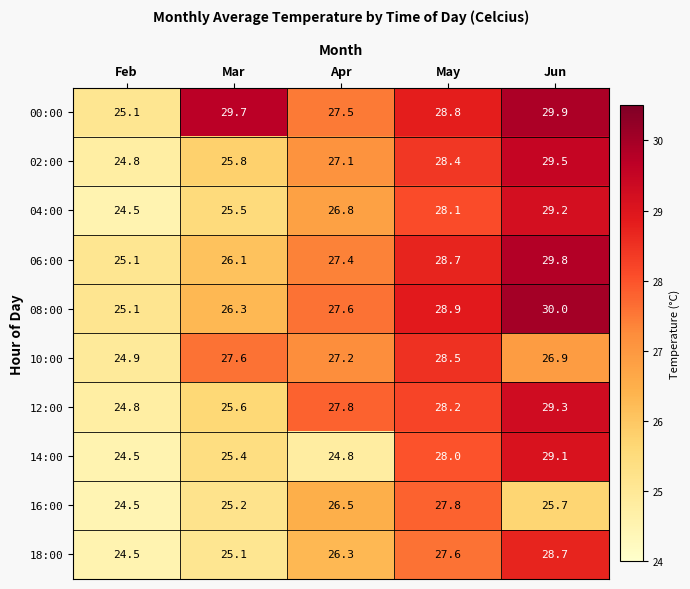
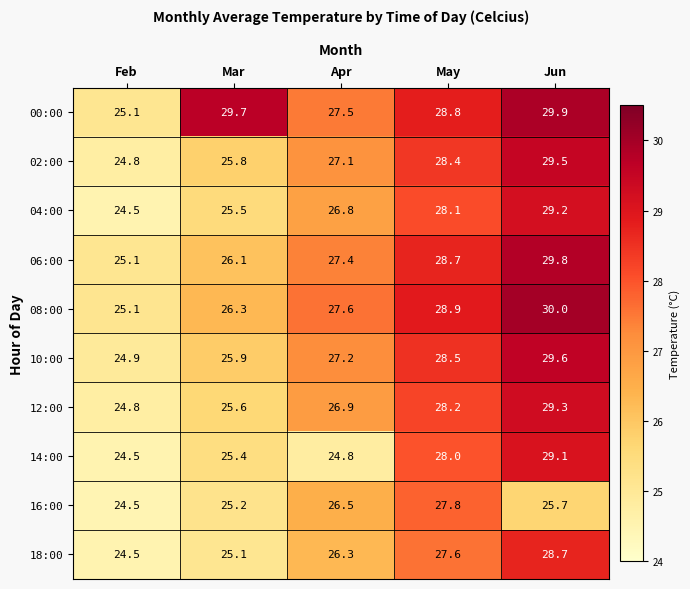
  {
    "00:00": {
      "Feb": 25.1,
      "Mar": 29.7,
      "Apr": 27.5,
      "May": 28.8,
      "Jun": 29.9
    },
    "02:00": {
      "Feb": 24.8,
      "Mar": 25.8,
      "Apr": 27.1,
      "May": 28.4,
      "Jun": 29.5
    },
    "04:00": {
      "Feb": 24.5,
      "Mar": 25.5,
      "Apr": 26.8,
      "May": 28.1,
      "Jun": 29.2
    },
    "06:00": {
      "Feb": 25.1,
      "Mar": 26.1,
      "Apr": 27.4,
      "May": 28.7,
      "Jun": 29.8
    },
    "08:00": {
      "Feb": 25.1,
      "Mar": 26.3,
      "Apr": 27.6,
      "May": 28.9,
      "Jun": 30.0
    },
    "10:00": {
      "Feb": 24.9,
-     "Mar": 27.6,
+     "Mar": 25.9,
      "Apr": 27.2,
      "May": 28.5,
-     "Jun": 26.9
+     "Jun": 29.6
    },
    "12:00": {
      "Feb": 24.8,
      "Mar": 25.6,
-     "Apr": 27.8,
+     "Apr": 26.9,
      "May": 28.2,
      "Jun": 29.3
    },
    "14:00": {
      "Feb": 24.5,
      "Mar": 25.4,
      "Apr": 24.8,
      "May": 28.0,
      "Jun": 29.1
    },
    "16:00": {
      "Feb": 24.5,
      "Mar": 25.2,
      "Apr": 26.5,
      "May": 27.8,
      "Jun": 25.7
    },
    "18:00": {
      "Feb": 24.5,
      "Mar": 25.1,
      "Apr": 26.3,
      "May": 27.6,
      "Jun": 28.7
    }
  }
